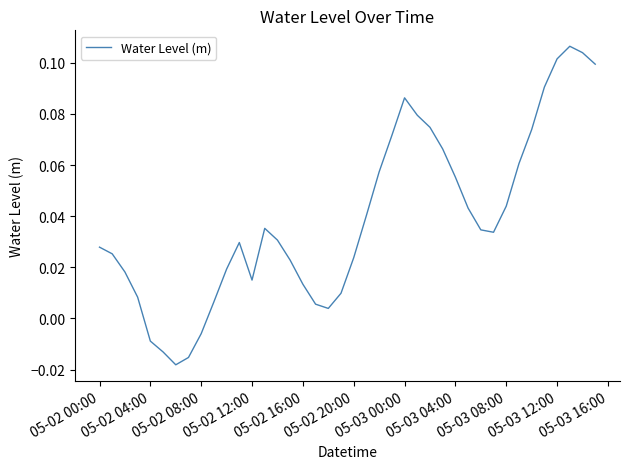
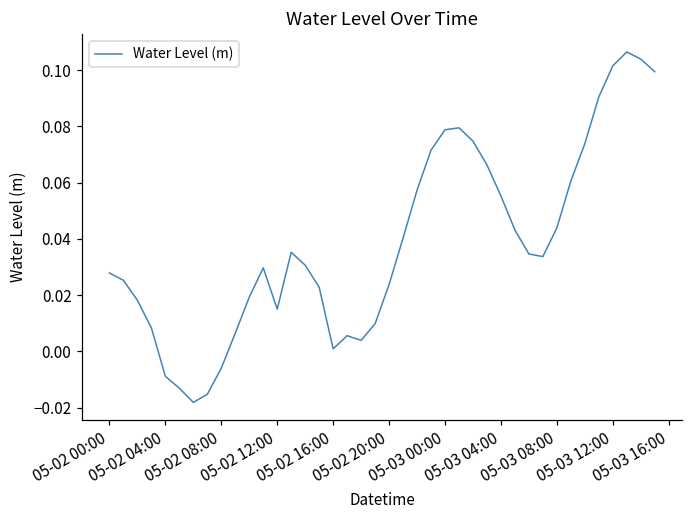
  {
    "05-02 00:00": 0.028,
    "05-02 04:00": -0.009,
    "05-02 08:00": -0.006,
    "05-02 12:00": 0.015,
-   "05-02 16:00": 0.013,
+   "05-02 16:00": 0.001,
    "05-02 20:00": 0.024,
-   "05-03 00:00": 0.086,
+   "05-03 00:00": 0.079,
    "05-03 04:00": 0.055,
    "05-03 08:00": 0.044,
    "05-03 12:00": 0.102
  }
